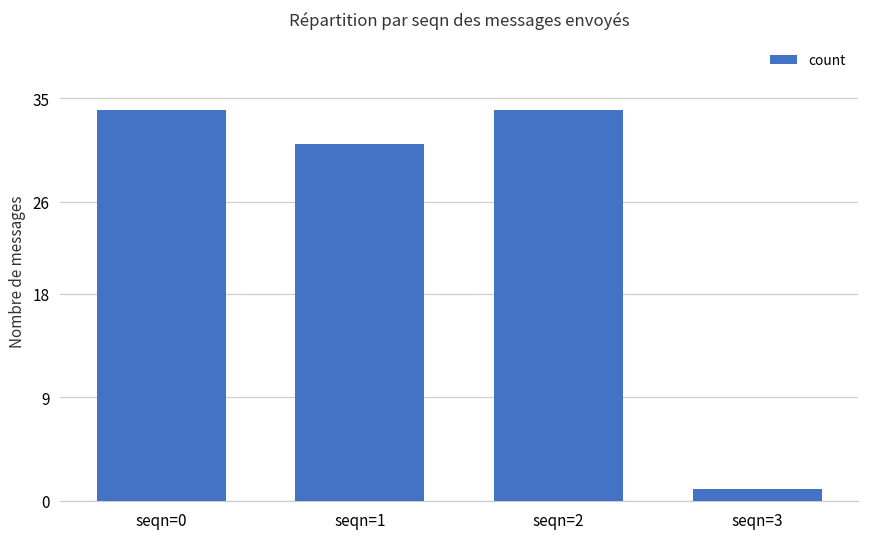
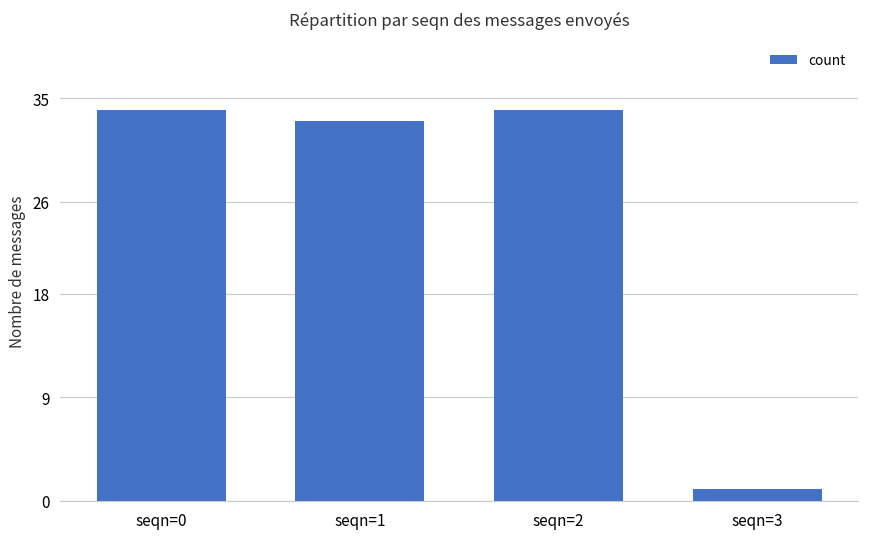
  {
    "seqn=0": 34,
-   "seqn=1": 31,
+   "seqn=1": 33,
    "seqn=2": 34,
    "seqn=3": 1
  }
